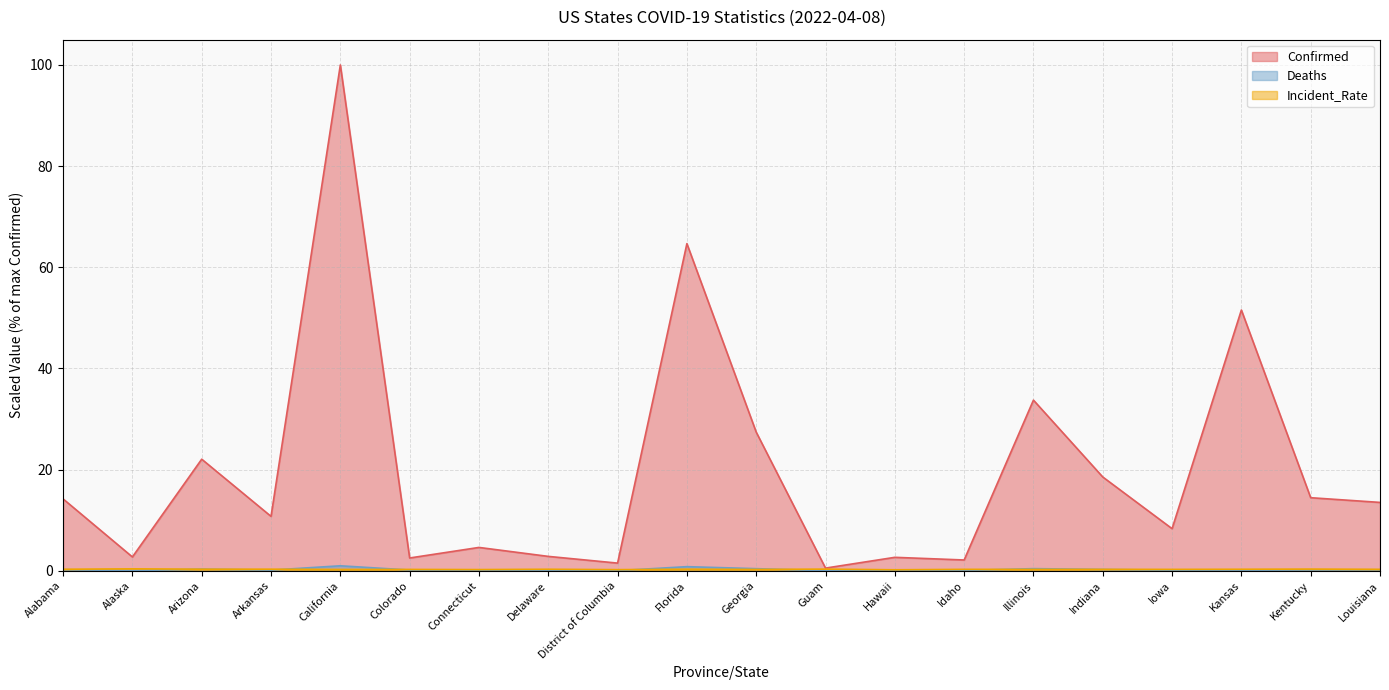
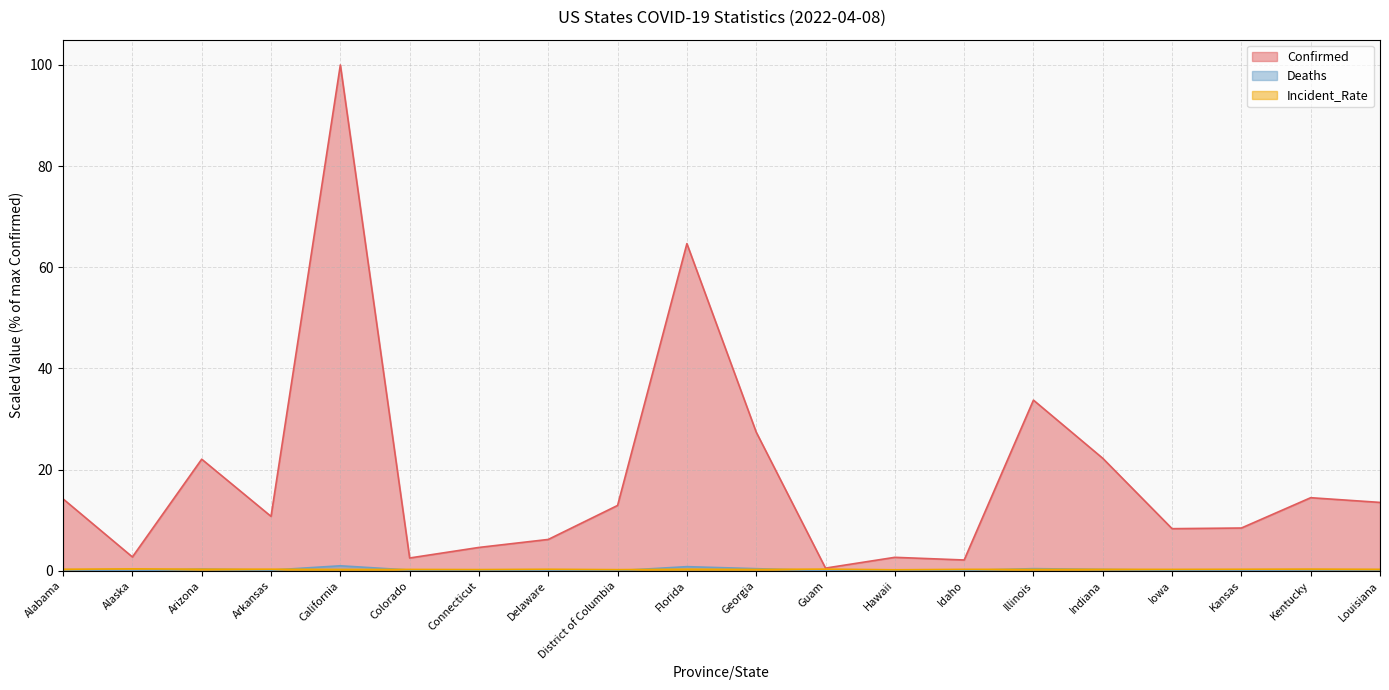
  {
    "Confirmed": {
      "Alabama": 14,
      "Alaska": 3,
      "Arizona": 22,
      "Arkansas": 11,
      "California": 100,
      "Colorado": 3,
      "Connecticut": 5,
-     "Delaware": 3,
-     "District of Columbia": 2,
+     "Delaware": 6,
+     "District of Columbia": 13,
      "Florida": 65,
      "Georgia": 27,
      "Hawaii": 3,
      "Idaho": 2,
      "Illinois": 34,
-     "Indiana": 19,
+     "Indiana": 22,
      "Iowa": 8,
-     "Kansas": 52,
+     "Kansas": 8,
      "Kentucky": 14,
      "Louisiana": 14
    },
    "Deaths": {
      "California": 1
    },
    "Incident_Rate": {
      "California": 0
    }
  }
